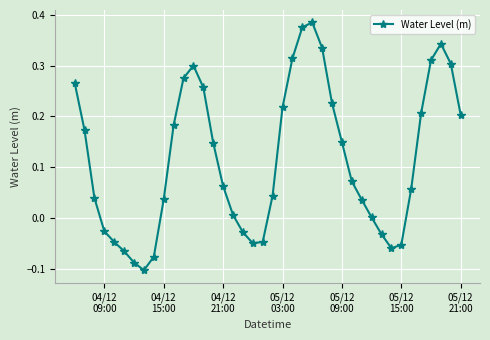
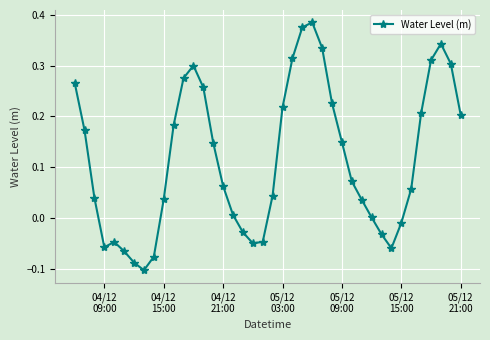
  {
-   "04/12 09:00": -0.03,
+   "04/12 09:00": -0.06,
    "04/12 15:00": 0.04,
    "04/12 21:00": 0.06,
    "05/12 03:00": 0.22,
    "05/12 09:00": 0.15,
-   "05/12 15:00": -0.05,
+   "05/12 15:00": -0.01,
    "05/12 21:00": 0.20
  }
